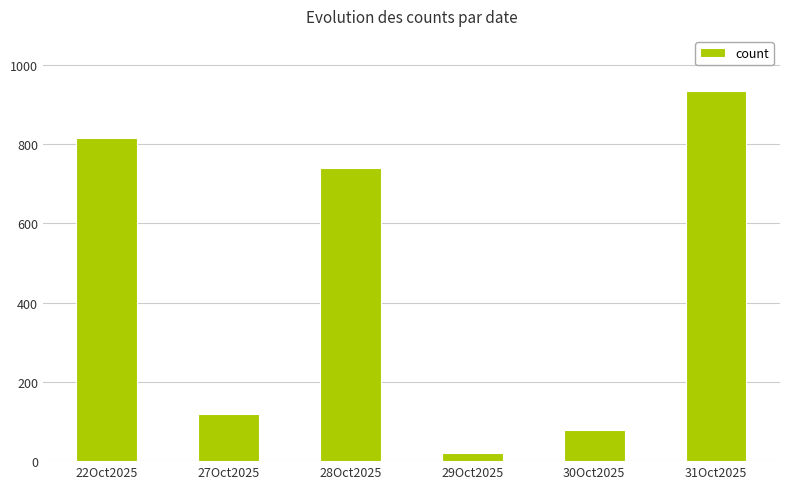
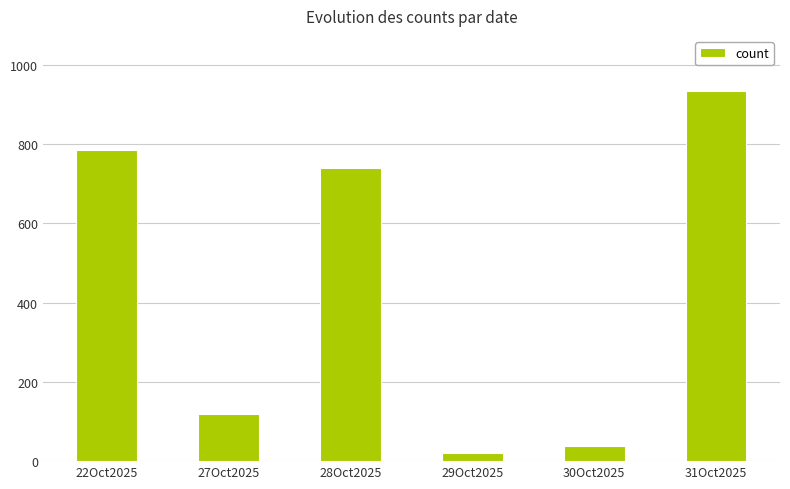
  {
-   "22Oct2025": 820,
+   "22Oct2025": 780,
    "27Oct2025": 120,
    "28Oct2025": 740,
    "29Oct2025": 20,
-   "30Oct2025": 80,
+   "30Oct2025": 40,
    "31Oct2025": 930
  }
